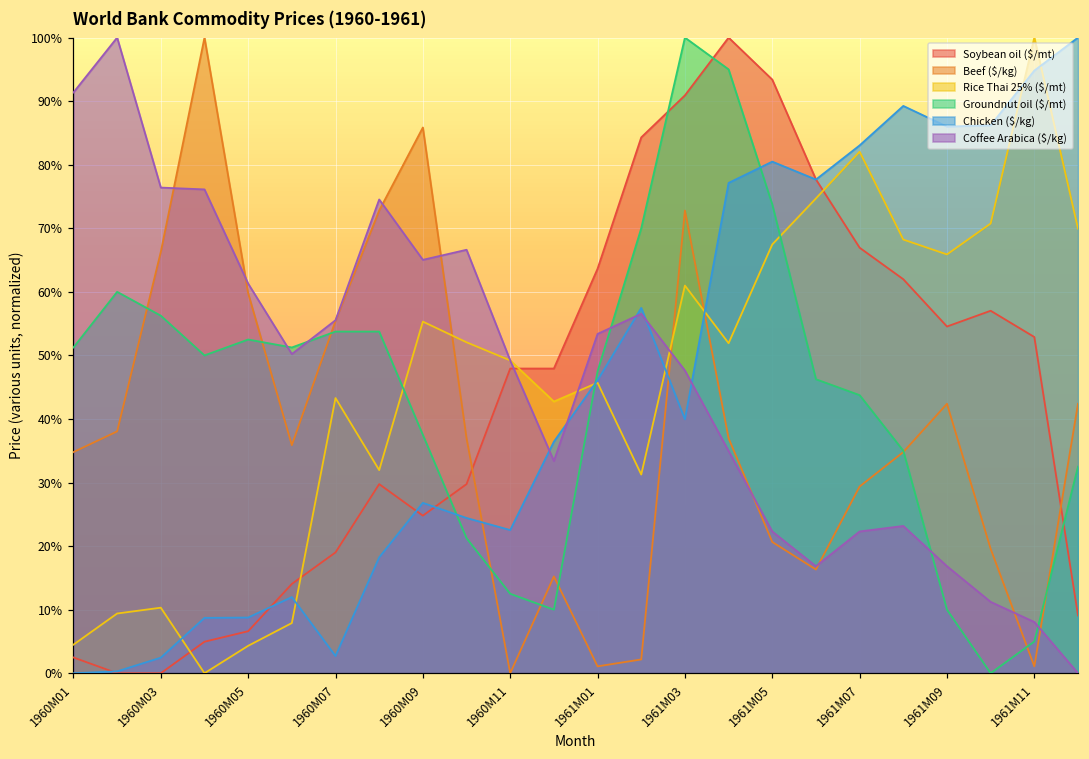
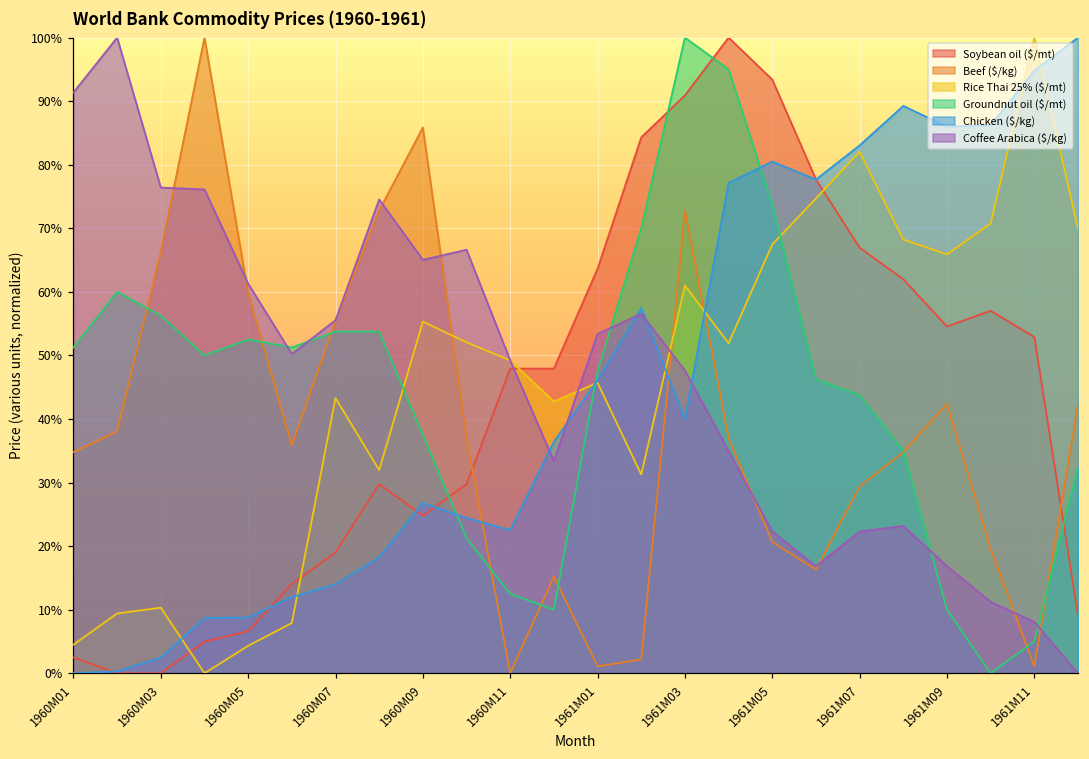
  {
    "Rice Thai 25% ($/mt)": {
      "1960M01": "4%",
      "1960M03": "10%",
      "1960M05": "4%",
      "1960M07": "43%",
      "1960M09": "55%",
      "1961M03": "61%",
      "1961M05": "67%",
      "1961M07": "82%",
      "1961M09": "66%",
      "1961M11": "100%"
    },
    "Groundnut oil ($/mt)": {
      "1960M01": "51%",
      "1960M03": "56%",
      "1960M05": "53%",
      "1960M07": "54%",
      "1960M09": "38%",
      "1960M11": "13%",
      "1961M01": "48%",
      "1961M03": "100%",
      "1961M05": "74%",
      "1961M07": "44%",
      "1961M09": "10%",
      "1961M11": "5%"
    },
    "Chicken ($/kg)": {
      "1960M01": "0%",
      "1960M03": "2%",
      "1960M05": "9%",
-     "1960M07": "3%",
+     "1960M07": "14%",
      "1960M09": "27%",
      "1960M11": "23%",
      "1961M03": "40%",
      "1961M05": "80%",
      "1961M07": "83%"
    },
    "Coffee Arabica ($/kg)": {
      "1960M01": "91%",
      "1960M03": "76%",
      "1960M05": "61%",
      "1960M09": "65%",
      "1961M01": "53%",
      "1961M03": "48%",
      "1961M05": "22%",
      "1961M07": "22%",
      "1961M09": "17%",
      "1961M11": "8%"
    }
  }
